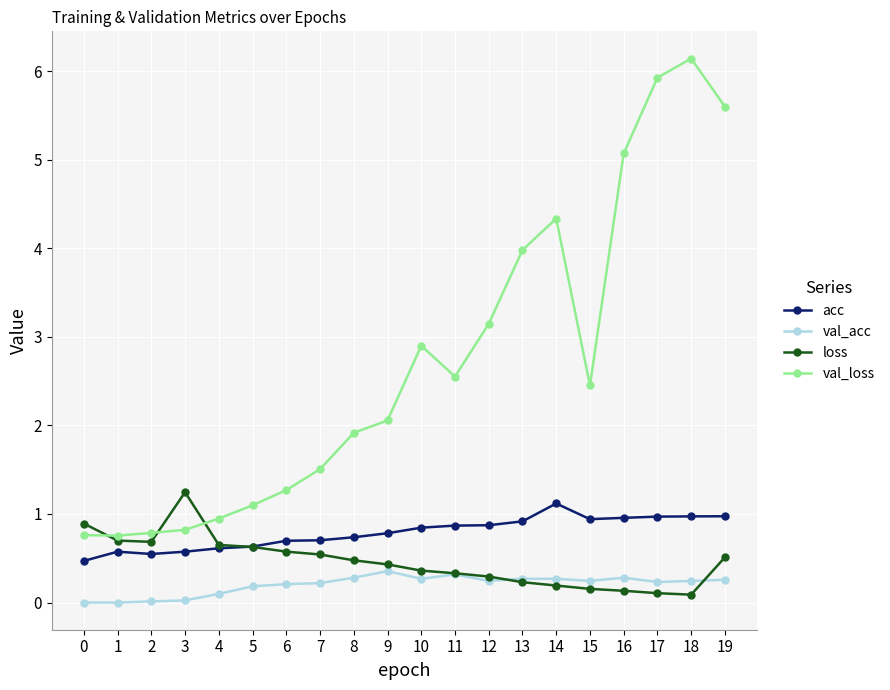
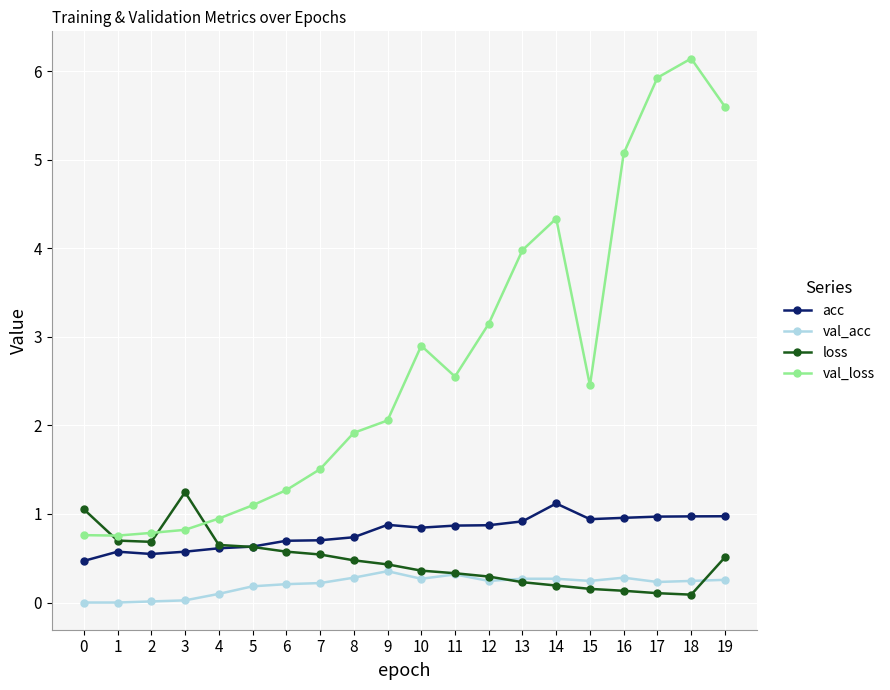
  {
    "acc": {
      "0": 0.5,
      "1": 0.6,
      "2": 0.5,
      "3": 0.6,
      "4": 0.6,
      "6": 0.7,
      "7": 0.7,
      "8": 0.7,
-     "9": 0.8,
+     "9": 0.9,
      "10": 0.8,
      "11": 0.9,
      "12": 0.9,
      "13": 0.9,
      "14": 1.1,
      "15": 0.9,
      "16": 1.0,
      "17": 1.0,
      "18": 1.0,
      "19": 1.0
    },
    "val_acc": {
      "0": 0.0,
      "1": 0.0,
      "2": 0.0,
      "3": 0.0,
      "4": 0.1,
      "5": 0.2,
      "6": 0.2,
      "7": 0.2,
      "8": 0.3,
      "9": 0.4,
      "10": 0.3,
      "12": 0.2,
      "13": 0.3,
      "14": 0.3,
      "15": 0.2,
      "16": 0.3,
      "17": 0.2,
      "18": 0.2,
      "19": 0.3
    },
    "loss": {
-     "0": 0.9,
+     "0": 1.1,
      "1": 0.7,
      "2": 0.7,
      "3": 1.2,
      "4": 0.7,
      "6": 0.6,
      "7": 0.5,
      "8": 0.5,
      "9": 0.4,
      "10": 0.4,
      "12": 0.3,
      "13": 0.2,
      "14": 0.2,
      "15": 0.2,
      "16": 0.1,
      "17": 0.1,
      "18": 0.1,
      "19": 0.5
    },
    "val_loss": {
      "0": 0.8,
      "1": 0.8,
      "2": 0.8,
      "3": 0.8,
      "4": 0.9,
      "5": 1.1,
      "6": 1.3,
      "7": 1.5,
      "8": 1.9,
      "9": 2.1,
      "10": 2.9,
      "11": 2.6,
      "12": 3.1,
      "13": 4.0,
      "14": 4.3,
      "15": 2.5,
      "16": 5.1,
      "17": 5.9,
      "18": 6.1,
      "19": 5.6
    }
  }
